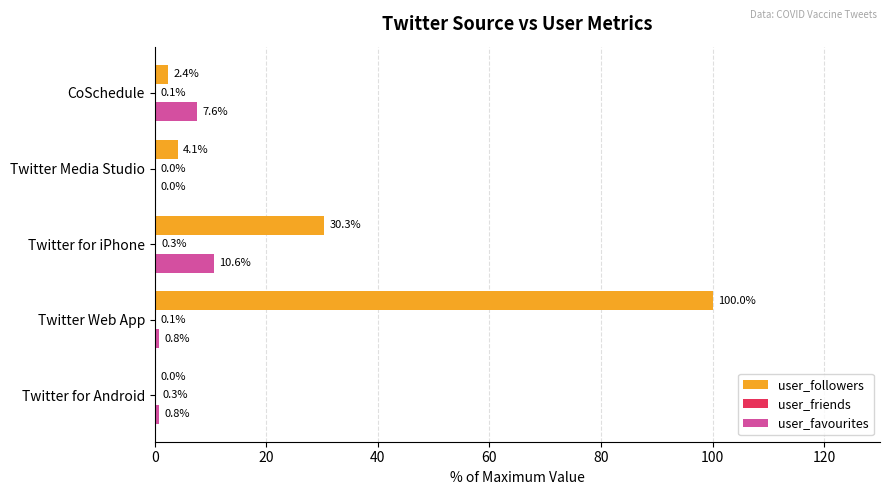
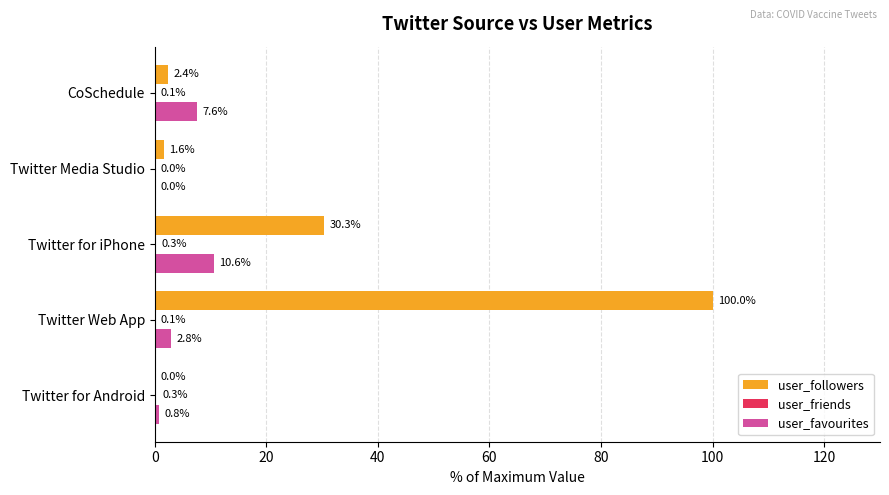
  {
    "user_followers": {
      "CoSchedule": "2.4%",
-     "Twitter Media Studio": "4.1%",
+     "Twitter Media Studio": "1.6%",
      "Twitter for iPhone": "30.3%",
      "Twitter Web App": "100.0%",
      "Twitter for Android": "0.0%"
    },
    "user_friends": {
      "CoSchedule": "0.1%",
      "Twitter Media Studio": "0.0%",
      "Twitter for iPhone": "0.3%",
      "Twitter Web App": "0.1%",
      "Twitter for Android": "0.3%"
    },
    "user_favourites": {
      "CoSchedule": "7.6%",
      "Twitter Media Studio": "0.0%",
      "Twitter for iPhone": "10.6%",
-     "Twitter Web App": "0.8%",
+     "Twitter Web App": "2.8%",
      "Twitter for Android": "0.8%"
    }
  }
